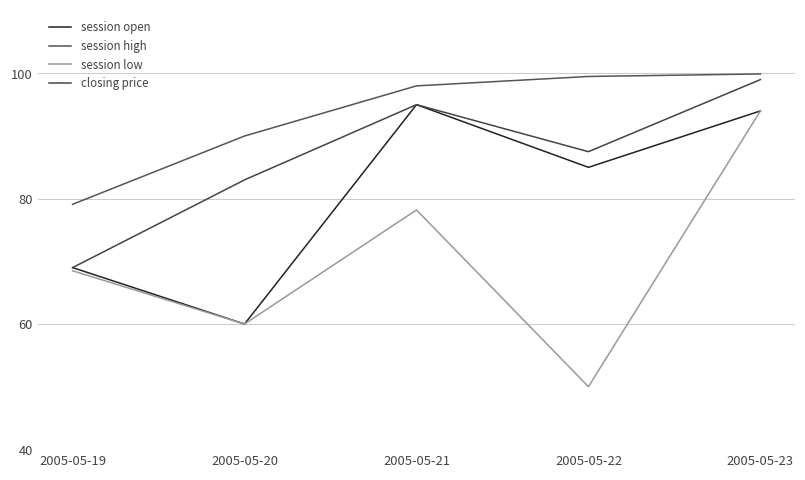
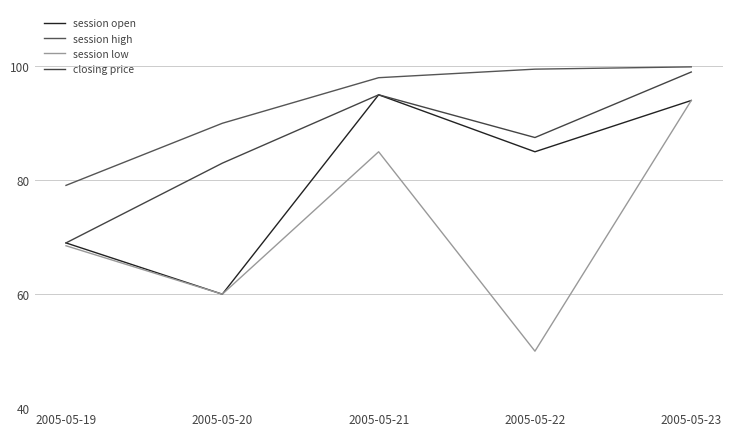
  {
    "session low": {
      "2005-05-19": 69,
-     "2005-05-21": 78,
+     "2005-05-21": 85,
      "2005-05-22": 50
    }
  }
